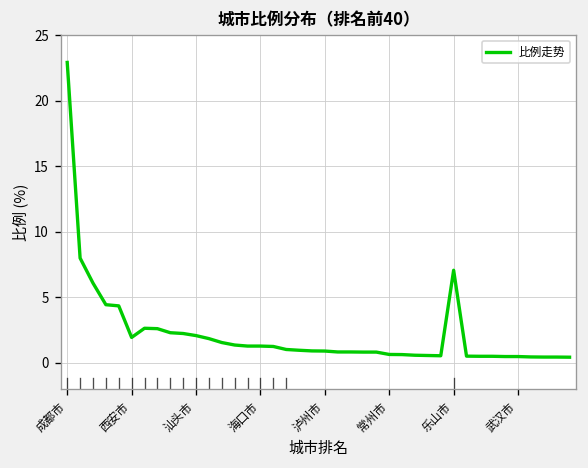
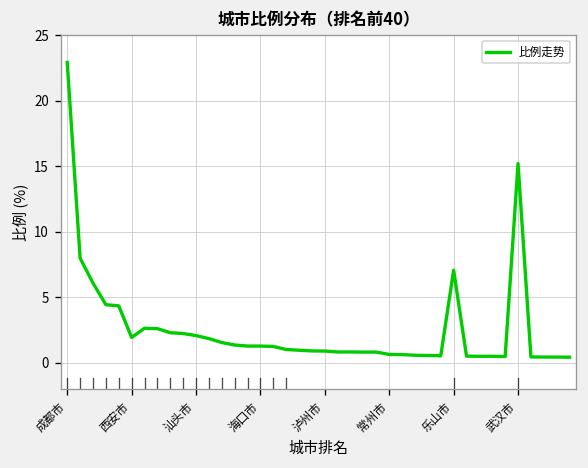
  {
    "成都市": 22.9,
    "西安市": 1.9,
    "汕头市": 2.1,
    "海口市": 1.3,
    "泸州市": 0.9,
    "常州市": 0.6,
    "乐山市": 7.1,
-   "武汉市": 0.5
+   "武汉市": 15.2
  }
